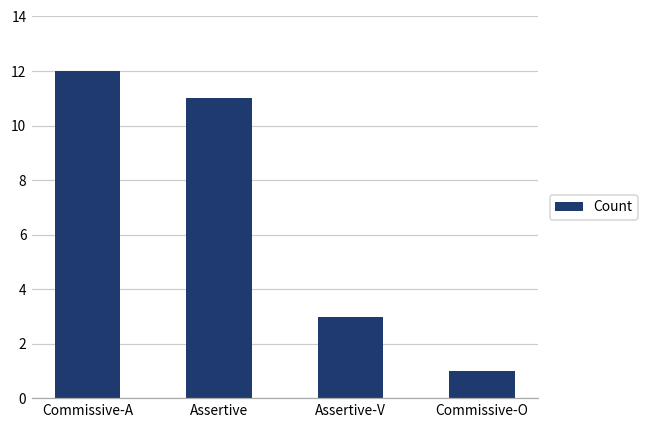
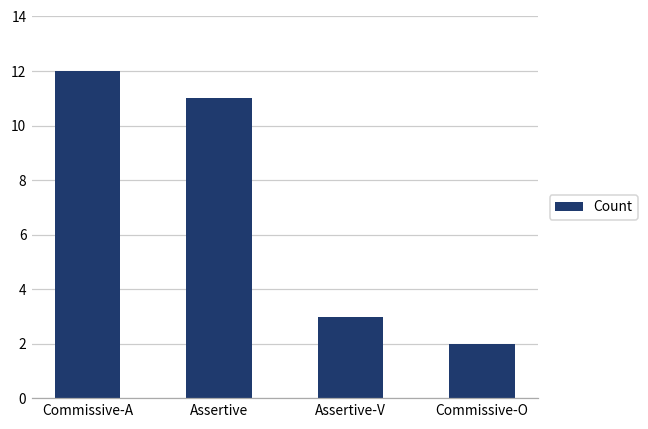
  {
    "Commissive-A": 12,
    "Assertive": 11,
    "Assertive-V": 3,
-   "Commissive-O": 1
+   "Commissive-O": 2
  }
